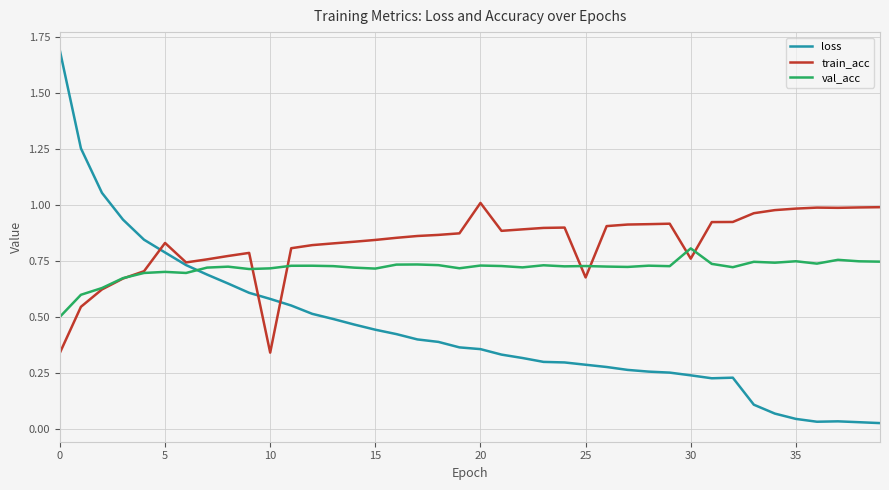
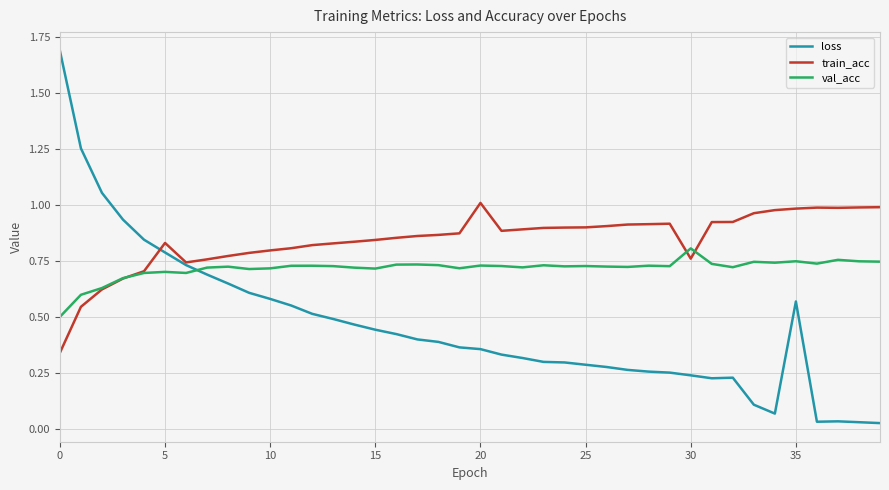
  {
    "loss": {
      "0": 1.69,
      "5": 0.79,
      "10": 0.58,
      "15": 0.44,
      "20": 0.36,
      "25": 0.29,
      "30": 0.24,
-     "35": 0.05
+     "35": 0.57
    },
    "train_acc": {
      "0": 0.34,
      "5": 0.83,
-     "10": 0.34,
+     "10": 0.80,
      "15": 0.85,
      "20": 1.01,
-     "25": 0.68,
+     "25": 0.90,
      "30": 0.76,
      "35": 0.99
    },
    "val_acc": {
      "0": 0.50,
      "5": 0.70,
      "10": 0.72,
      "15": 0.72,
      "20": 0.73,
      "25": 0.73,
      "30": 0.81,
      "35": 0.75
    }
  }
